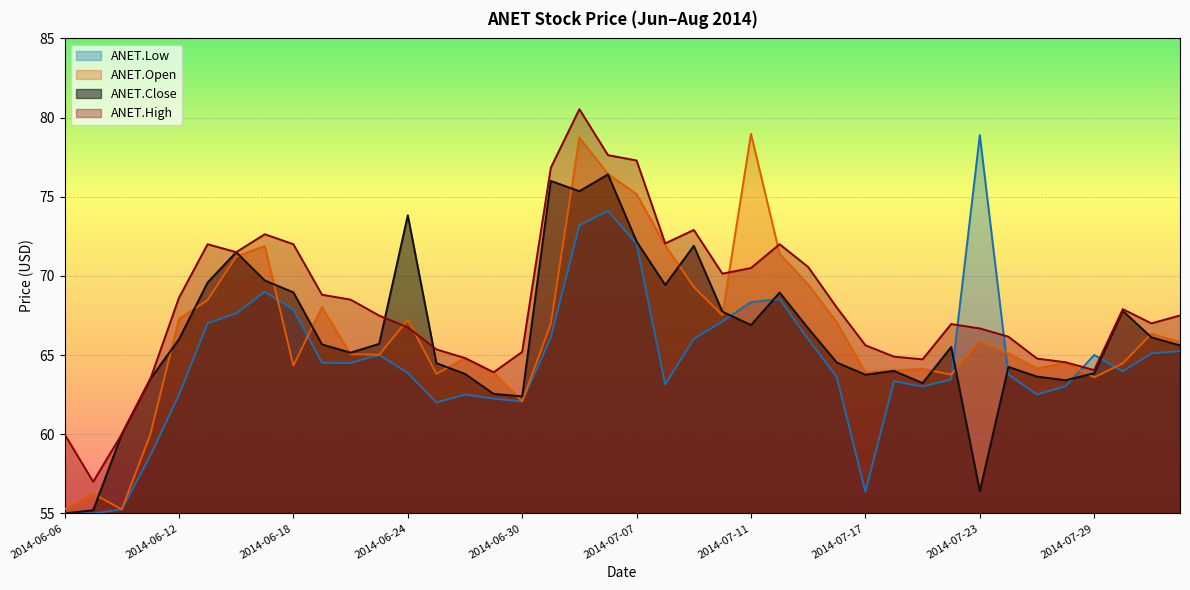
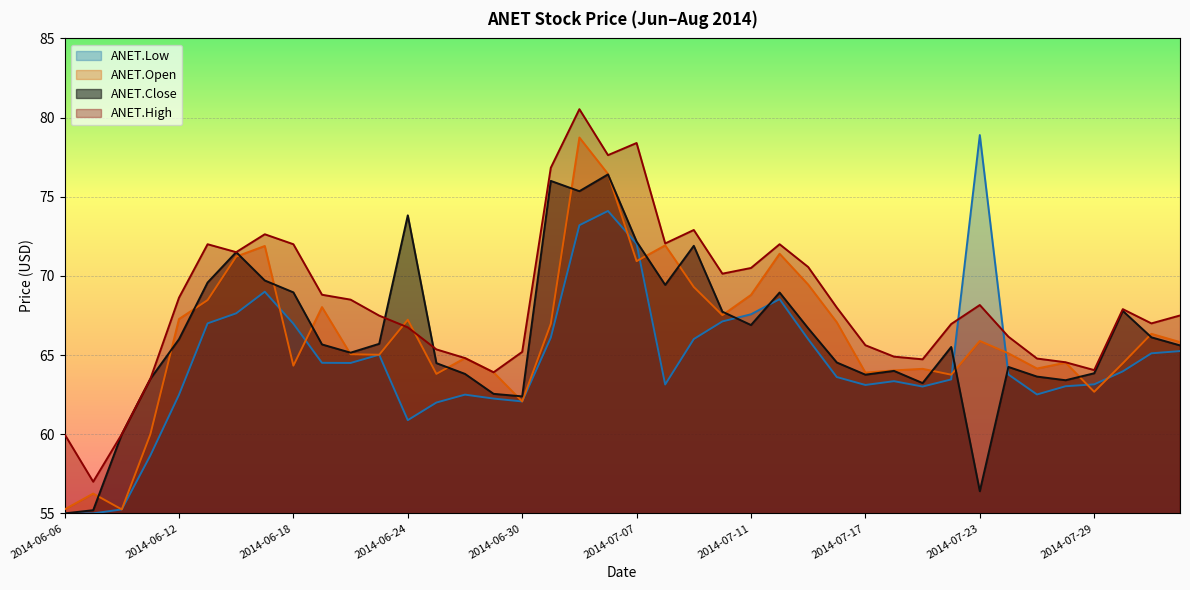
  {
    "ANET.Low": {
      "2014-06-12": 62.5,
-     "2014-06-18": 67.9,
-     "2014-06-24": 63.9,
-     "2014-07-11": 68.3,
-     "2014-07-17": 56.4,
+     "2014-06-18": 67.0,
+     "2014-06-24": 60.9,
+     "2014-07-11": 67.6,
+     "2014-07-17": 63.1,
      "2014-07-23": 78.9,
-     "2014-07-29": 65.0
+     "2014-07-29": 63.2
    },
    "ANET.Open": {
      "2014-06-06": 55.3,
      "2014-06-12": 67.3,
      "2014-06-18": 64.3,
      "2014-06-24": 67.2,
-     "2014-07-07": 75.2,
-     "2014-07-11": 79.0,
+     "2014-07-07": 70.9,
+     "2014-07-11": 68.8,
      "2014-07-23": 65.9,
-     "2014-07-29": 63.6
+     "2014-07-29": 62.7
    },
    "ANET.Close": {
      "2014-06-12": 66.0,
      "2014-06-18": 69.0,
      "2014-06-24": 73.8,
      "2014-06-30": 62.4,
      "2014-07-11": 66.9,
      "2014-07-23": 56.4,
      "2014-07-29": 63.8
    },
    "ANET.High": {
      "2014-06-06": 60.0,
      "2014-06-12": 68.6,
      "2014-06-18": 72.0,
      "2014-06-24": 66.8,
      "2014-06-30": 65.2,
-     "2014-07-07": 77.3,
+     "2014-07-07": 78.4,
      "2014-07-11": 70.5,
      "2014-07-17": 65.6,
-     "2014-07-23": 66.7,
+     "2014-07-23": 68.2,
      "2014-07-29": 64.1
    }
  }
